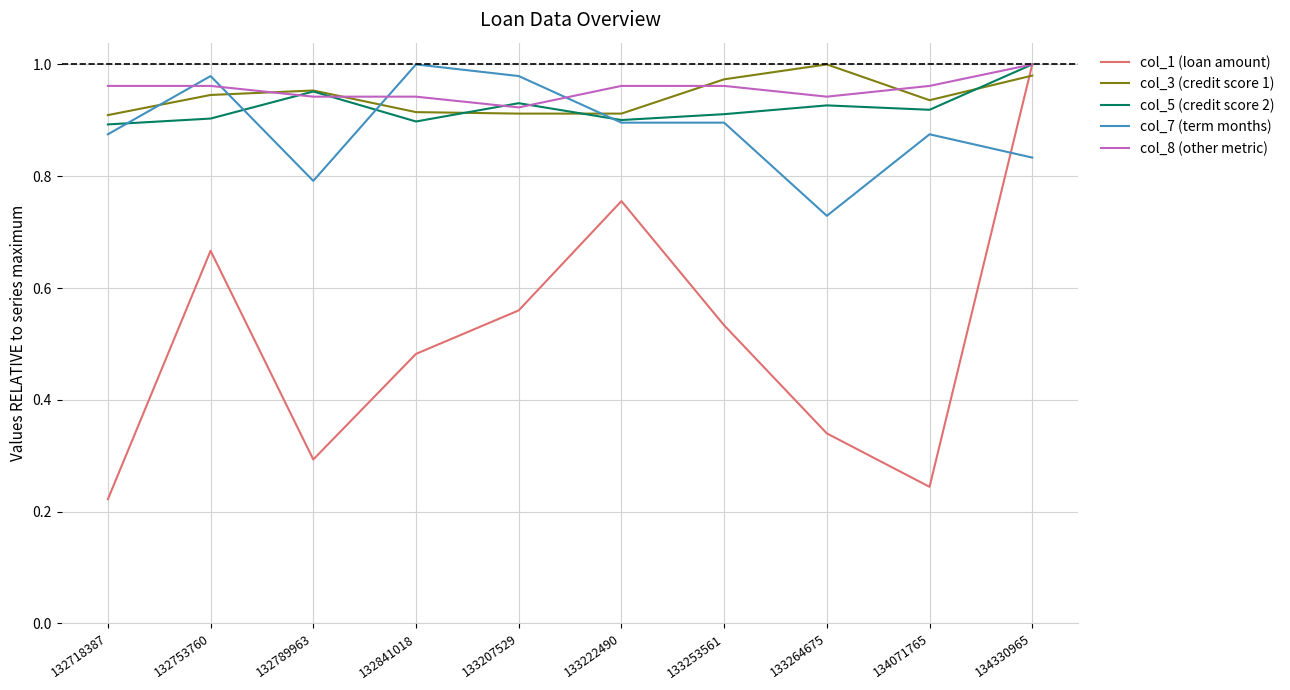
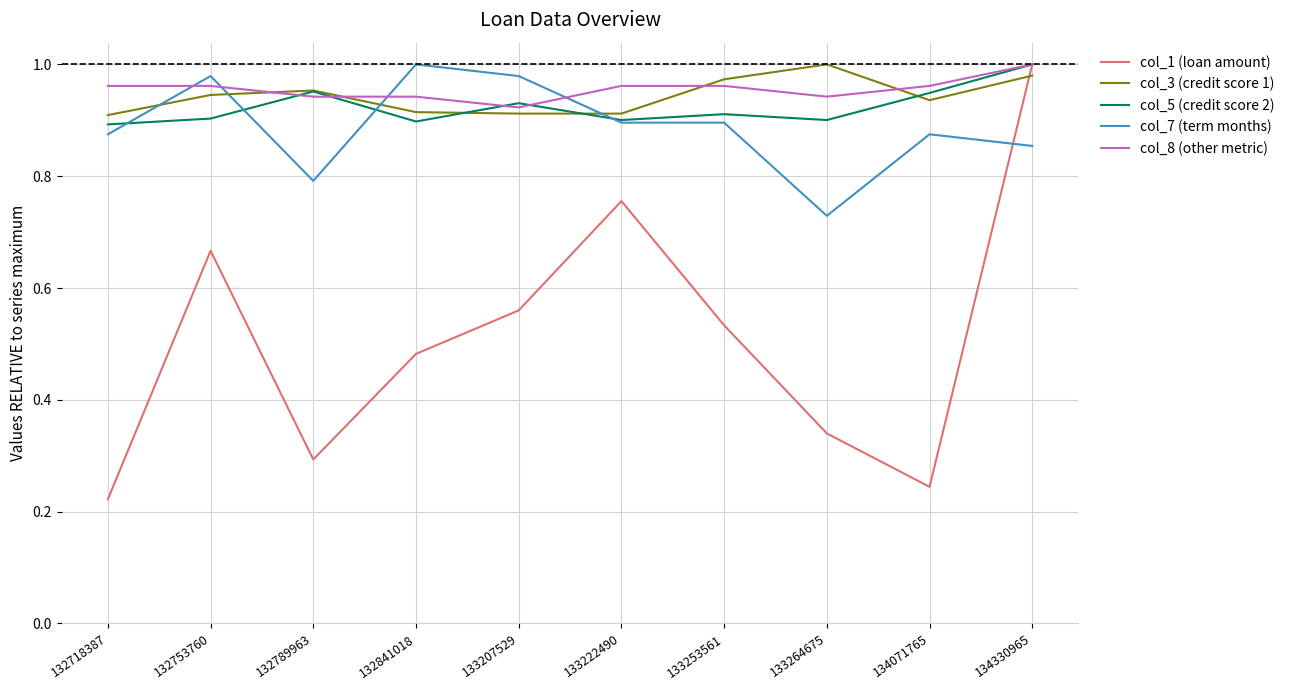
  {
    "col_1 (loan amount)": {
      "132718387": 0.22,
      "132753760": 0.67,
      "132789963": 0.29,
      "132841018": 0.48,
      "133207529": 0.56,
      "133222490": 0.76,
      "133253561": 0.53,
      "133264675": 0.34,
      "134071765": 0.24
    },
    "col_3 (credit score 1)": {
      "132718387": 0.91,
      "132753760": 0.95,
      "132841018": 0.91,
      "133207529": 0.91,
      "133222490": 0.91,
      "133253561": 0.97,
      "133264675": 1.00,
      "134071765": 0.94,
      "134330965": 0.98
    },
    "col_5 (credit score 2)": {
      "132718387": 0.89,
      "132753760": 0.90,
      "132841018": 0.90,
      "133207529": 0.93,
      "133222490": 0.90,
      "133253561": 0.91,
-     "133264675": 0.93,
-     "134071765": 0.92
+     "133264675": 0.90,
+     "134071765": 0.95
    },
    "col_7 (term months)": {
      "132718387": 0.88,
      "132753760": 0.98,
      "132789963": 0.79,
      "132841018": 1.00,
      "133207529": 0.98,
      "133222490": 0.90,
      "133253561": 0.90,
      "133264675": 0.73,
      "134071765": 0.88,
-     "134330965": 0.83
+     "134330965": 0.85
    },
    "col_8 (other metric)": {
      "132718387": 0.96,
      "132753760": 0.96,
      "132789963": 0.94,
      "132841018": 0.94,
      "133207529": 0.92,
      "133222490": 0.96,
      "133253561": 0.96,
      "133264675": 0.94,
      "134071765": 0.96
    }
  }
